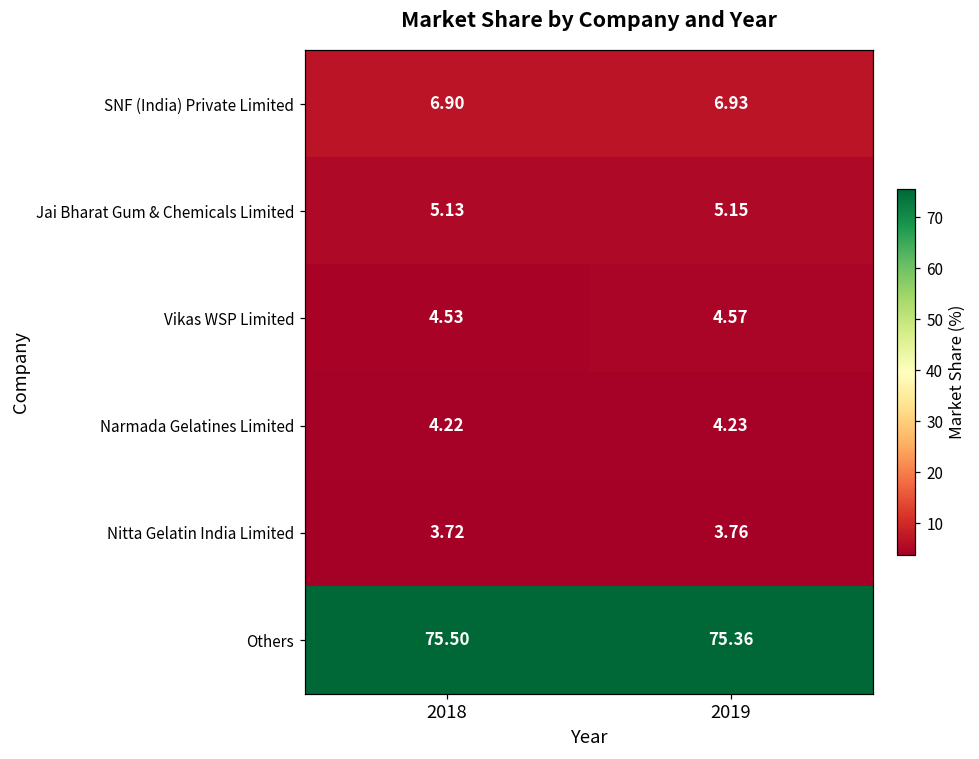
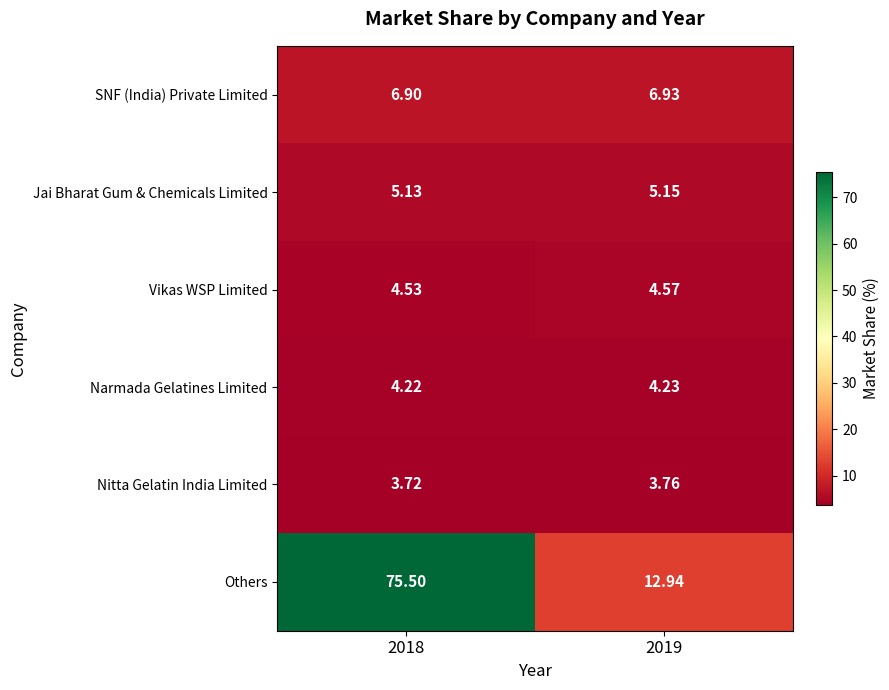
  {
    "SNF (India) Private Limited": {
      "2018": 6.90,
      "2019": 6.93
    },
    "Jai Bharat Gum & Chemicals Limited": {
      "2018": 5.13,
      "2019": 5.15
    },
    "Vikas WSP Limited": {
      "2018": 4.53,
      "2019": 4.57
    },
    "Narmada Gelatines Limited": {
      "2018": 4.22,
      "2019": 4.23
    },
    "Nitta Gelatin India Limited": {
      "2018": 3.72,
      "2019": 3.76
    },
    "Others": {
      "2018": 75.50,
-     "2019": 75.36
+     "2019": 12.94
    }
  }
